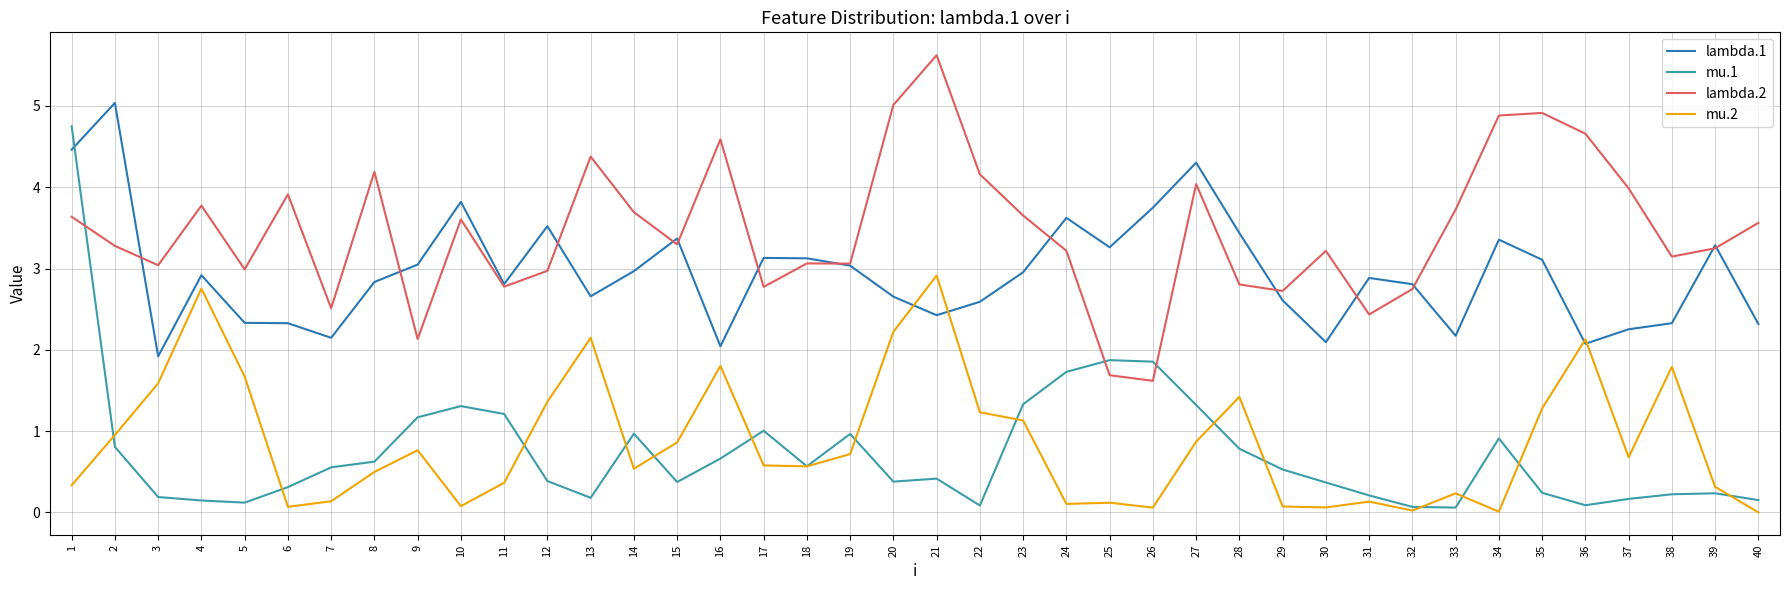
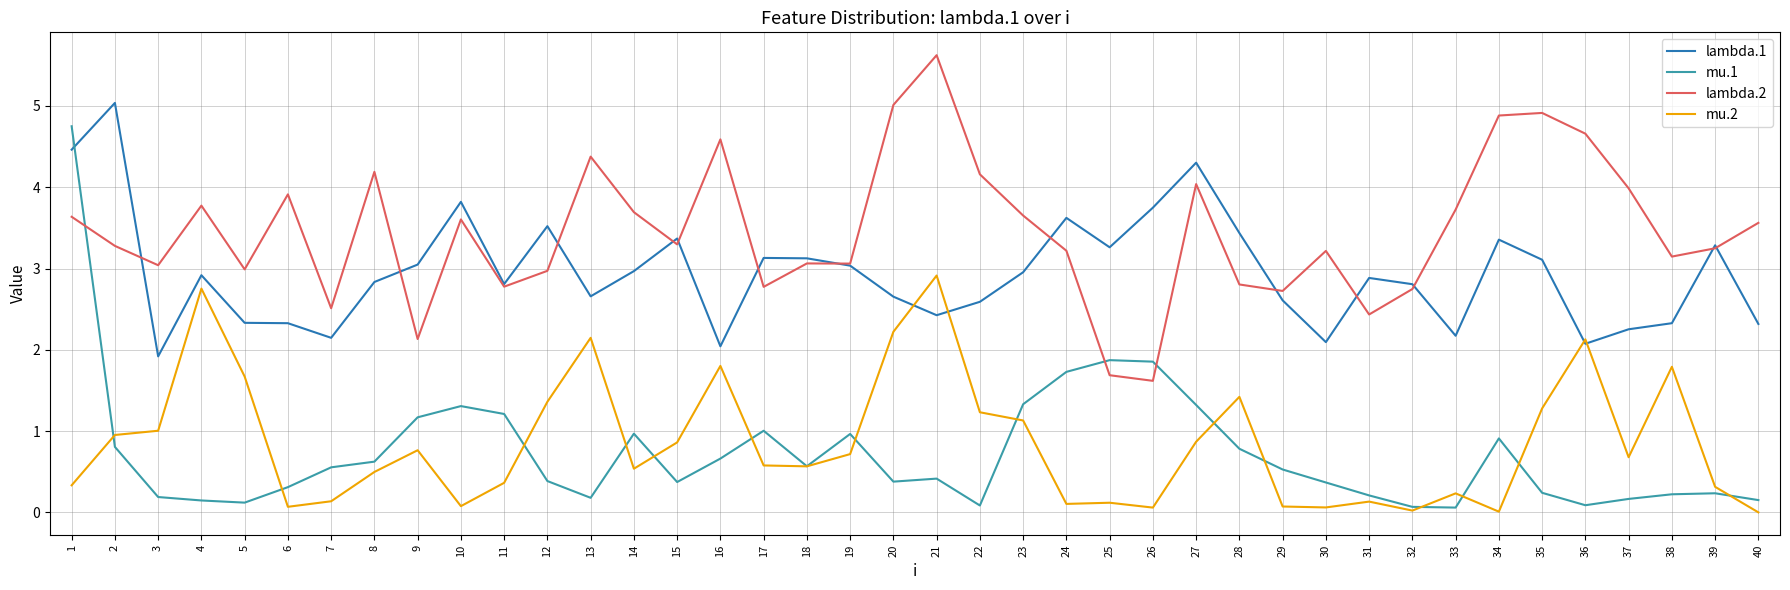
  {
    "lambda.2": {
      "1": 3.6,
      "2": 3.3,
      "3": 3.0,
      "4": 3.8,
      "5": 3.0,
      "6": 3.9,
      "7": 2.5,
      "8": 4.2,
      "9": 2.1,
      "10": 3.6,
      "11": 2.8,
      "12": 3.0,
      "13": 4.4,
      "14": 3.7,
      "15": 3.3,
      "16": 4.6,
      "17": 2.8,
      "18": 3.1,
      "20": 5.0,
      "21": 5.6,
      "22": 4.2,
      "23": 3.7,
      "24": 3.2,
      "25": 1.7,
      "26": 1.6,
      "27": 4.0,
      "28": 2.8,
      "29": 2.7,
      "30": 3.2,
      "31": 2.4,
      "32": 2.7,
      "33": 3.7,
      "34": 4.9,
      "35": 4.9,
      "36": 4.7,
      "37": 4.0,
      "38": 3.1,
      "39": 3.2,
      "40": 3.6
    },
    "mu.2": {
      "1": 0.3,
      "2": 1.0,
-     "3": 1.6,
+     "3": 1.0,
      "4": 2.8,
      "5": 1.7,
      "6": 0.1,
      "7": 0.1,
      "8": 0.5,
      "9": 0.8,
      "10": 0.1,
      "11": 0.4,
      "12": 1.4,
      "13": 2.1,
      "14": 0.5,
      "15": 0.9,
      "16": 1.8,
      "17": 0.6,
      "19": 0.7,
      "20": 2.2,
      "21": 2.9,
      "22": 1.2,
      "23": 1.1,
      "24": 0.1,
      "25": 0.1,
      "26": 0.1,
      "27": 0.9,
      "28": 1.4,
      "29": 0.1,
      "30": 0.1,
      "31": 0.1,
      "32": 0.0,
      "33": 0.2,
      "34": 0.0,
      "35": 1.3,
      "36": 2.1,
      "37": 0.7,
      "38": 1.8,
      "39": 0.3,
      "40": 0.0
    }
  }
